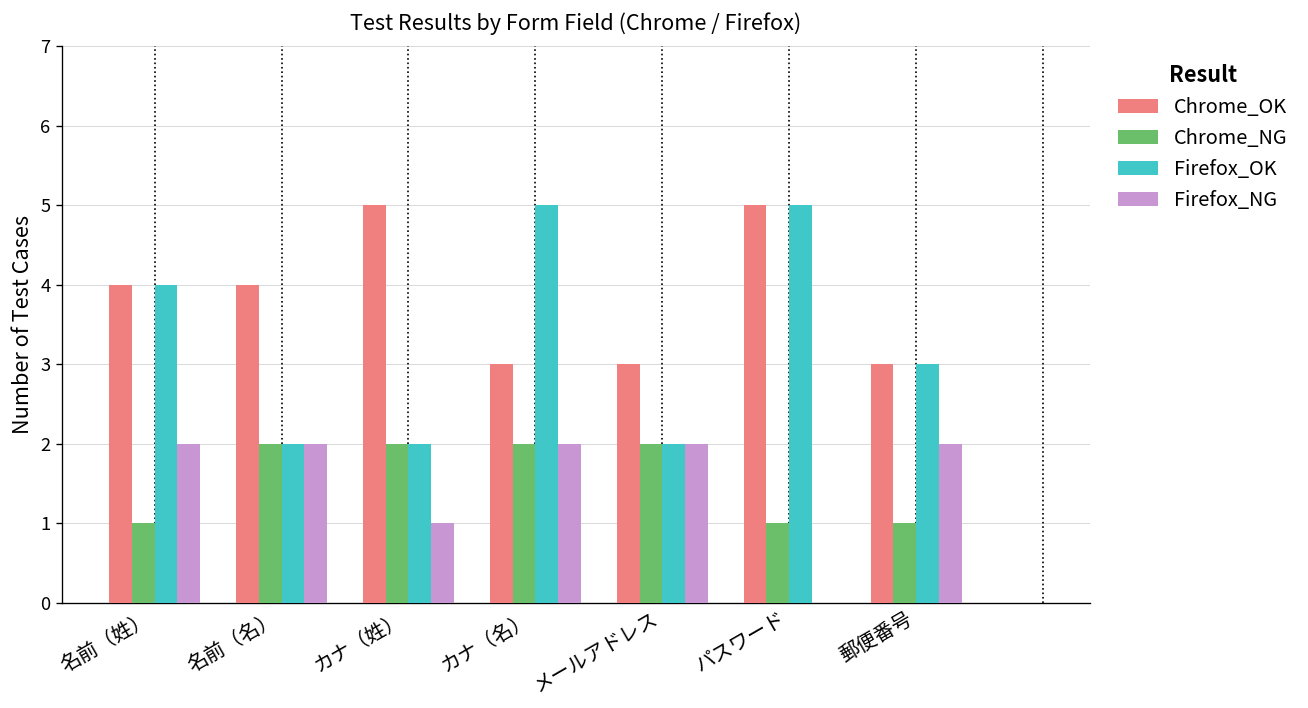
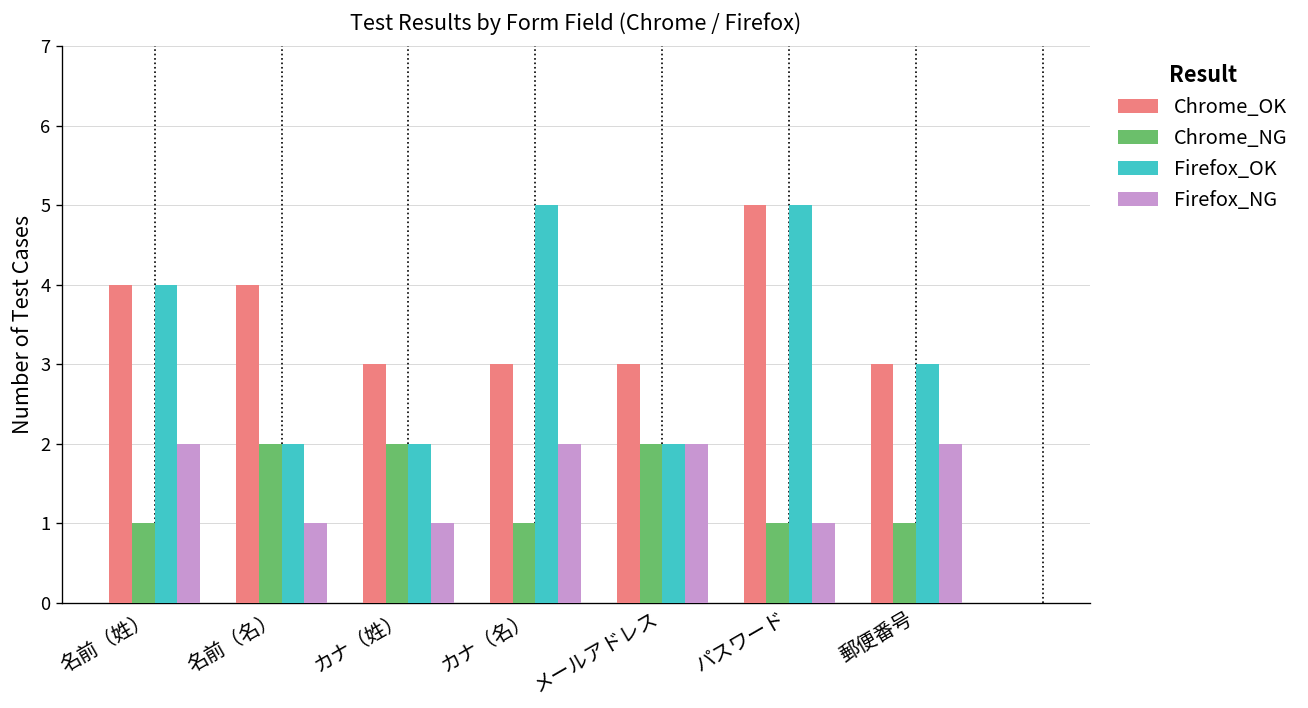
  {
    "Chrome_OK": {
      "名前（姓）": 4,
      "名前（名）": 4,
-     "カナ（姓）": 5,
+     "カナ（姓）": 3,
      "カナ（名）": 3,
      "メールアドレス": 3,
      "パスワード": 5,
      "郵便番号": 3
    },
    "Chrome_NG": {
      "名前（姓）": 1,
      "名前（名）": 2,
      "カナ（姓）": 2,
-     "カナ（名）": 2,
+     "カナ（名）": 1,
      "メールアドレス": 2,
      "パスワード": 1,
      "郵便番号": 1
    },
    "Firefox_OK": {
      "名前（姓）": 4,
      "名前（名）": 2,
      "カナ（姓）": 2,
      "カナ（名）": 5,
      "メールアドレス": 2,
      "パスワード": 5,
      "郵便番号": 3
    },
    "Firefox_NG": {
      "名前（姓）": 2,
-     "名前（名）": 2,
+     "名前（名）": 1,
      "カナ（姓）": 1,
      "カナ（名）": 2,
      "メールアドレス": 2,
-     "パスワード": 0,
+     "パスワード": 1,
      "郵便番号": 2
    }
  }
